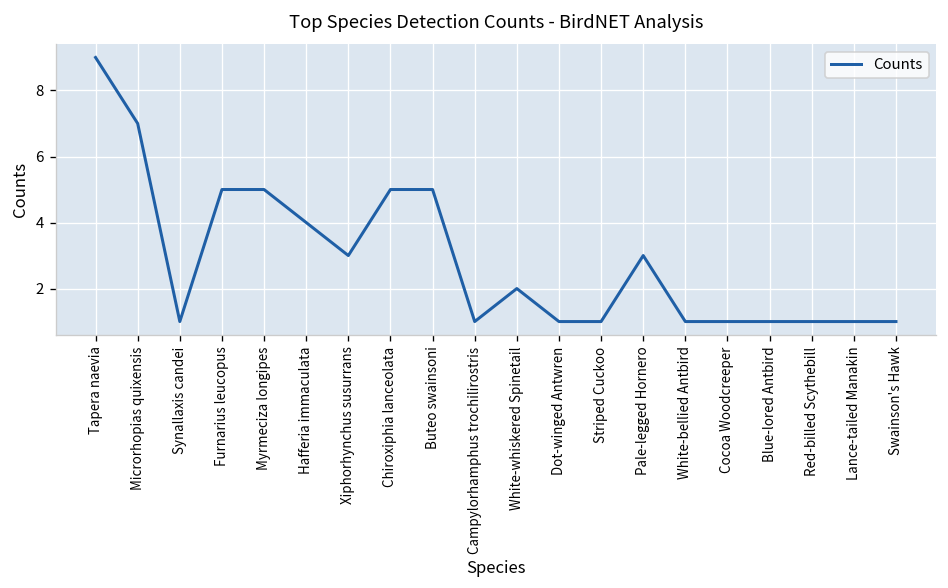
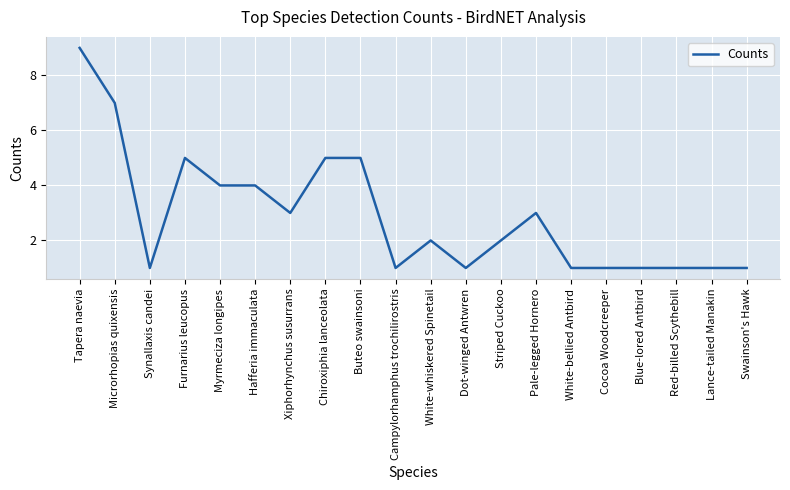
  {
    "Tapera naevia": 9,
    "Microrhopias quixensis": 7,
    "Synallaxis candei": 1,
    "Furnarius leucopus": 5,
-   "Myrmeciza longipes": 5,
+   "Myrmeciza longipes": 4,
    "Hafferia immaculata": 4,
    "Xiphorhynchus susurrans": 3,
    "Chiroxiphia lanceolata": 5,
    "Buteo swainsoni": 5,
    "Campylorhamphus trochilirostris": 1,
    "White-whiskered Spinetail": 2,
    "Dot-winged Antwren": 1,
-   "Striped Cuckoo": 1,
+   "Striped Cuckoo": 2,
    "Pale-legged Hornero": 3,
    "White-bellied Antbird": 1,
    "Cocoa Woodcreeper": 1,
    "Blue-lored Antbird": 1,
    "Red-billed Scythebill": 1,
    "Lance-tailed Manakin": 1,
    "Swainson's Hawk": 1
  }
